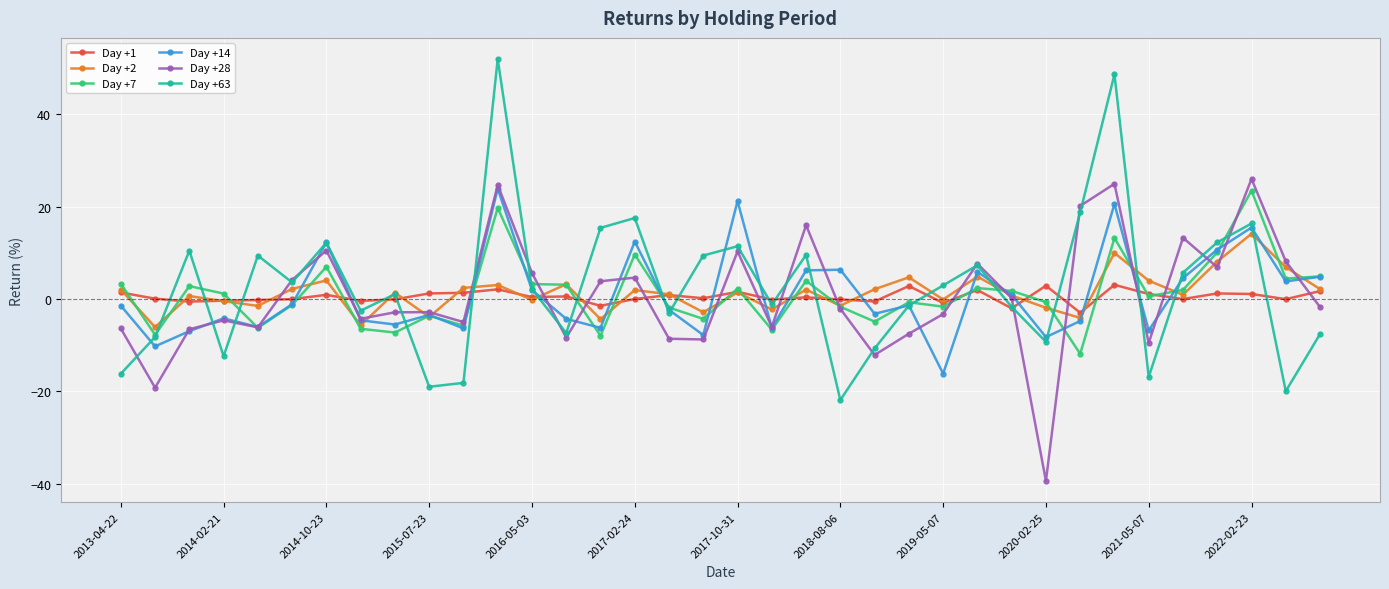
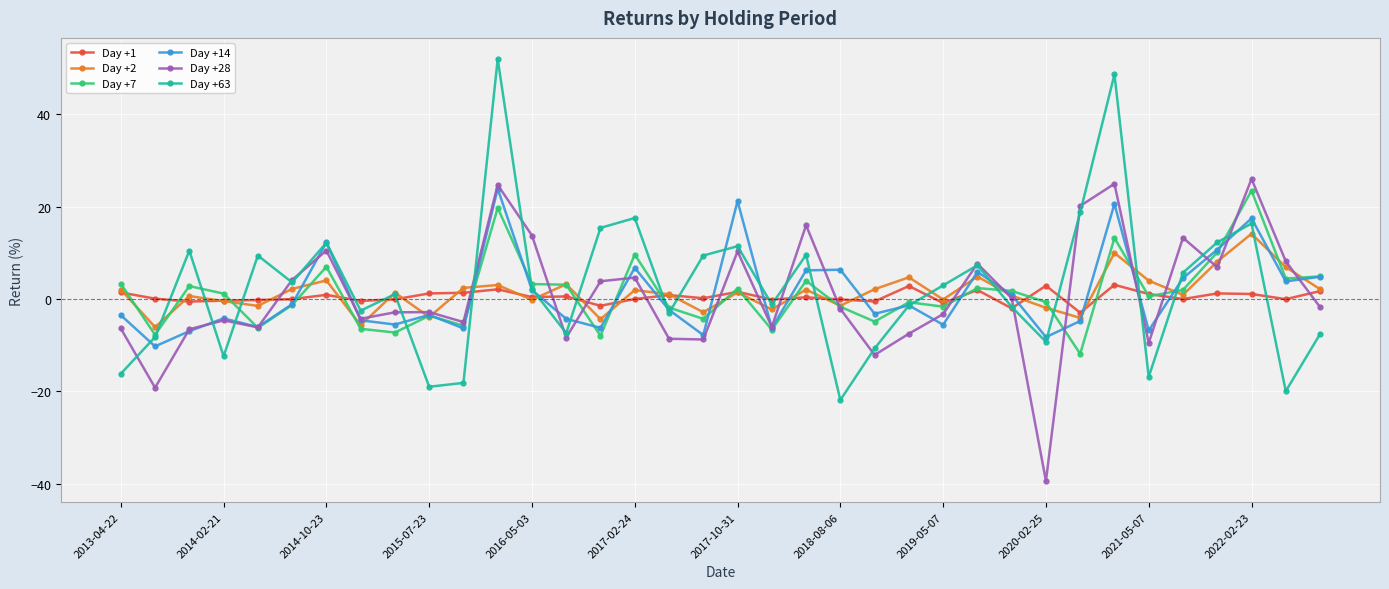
  {
    "Day +14": {
-     "2013-04-22": -1,
-     "2017-02-24": 12,
+     "2013-04-22": -4,
+     "2017-02-24": 7,
      "2017-10-31": 21,
      "2018-08-06": 6,
-     "2019-05-07": -16,
+     "2019-05-07": -6,
      "2020-02-25": -8,
      "2021-05-07": -7,
-     "2022-02-23": 15
+     "2022-02-23": 17
    },
    "Day +28": {
      "2013-04-22": -6,
      "2014-10-23": 10,
      "2015-07-23": -3,
-     "2016-05-03": 6,
+     "2016-05-03": 14,
      "2017-02-24": 5,
      "2017-10-31": 10,
      "2019-05-07": -3,
      "2020-02-25": -39,
      "2021-05-07": -10,
      "2022-02-23": 26
    }
  }
